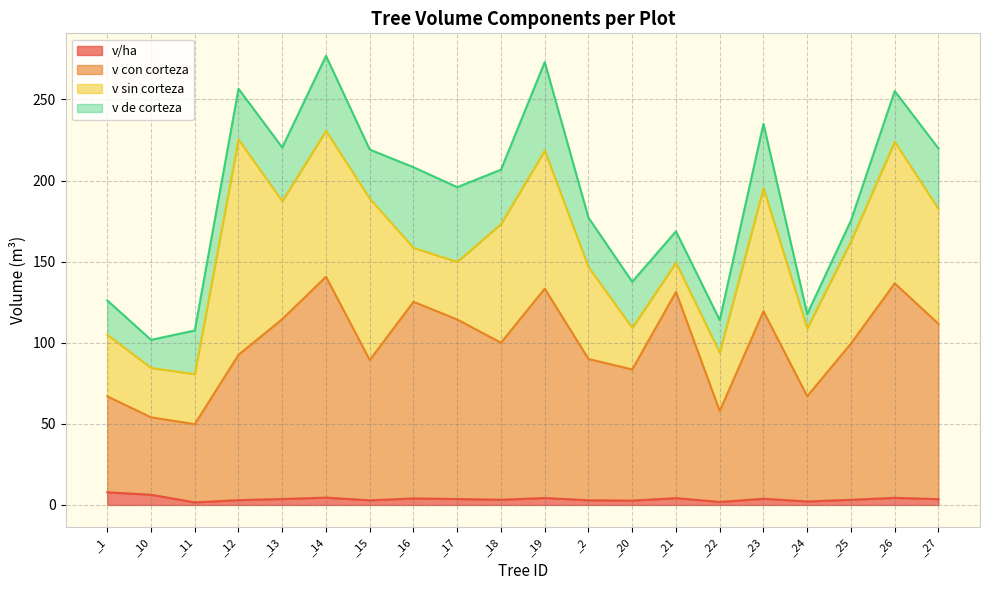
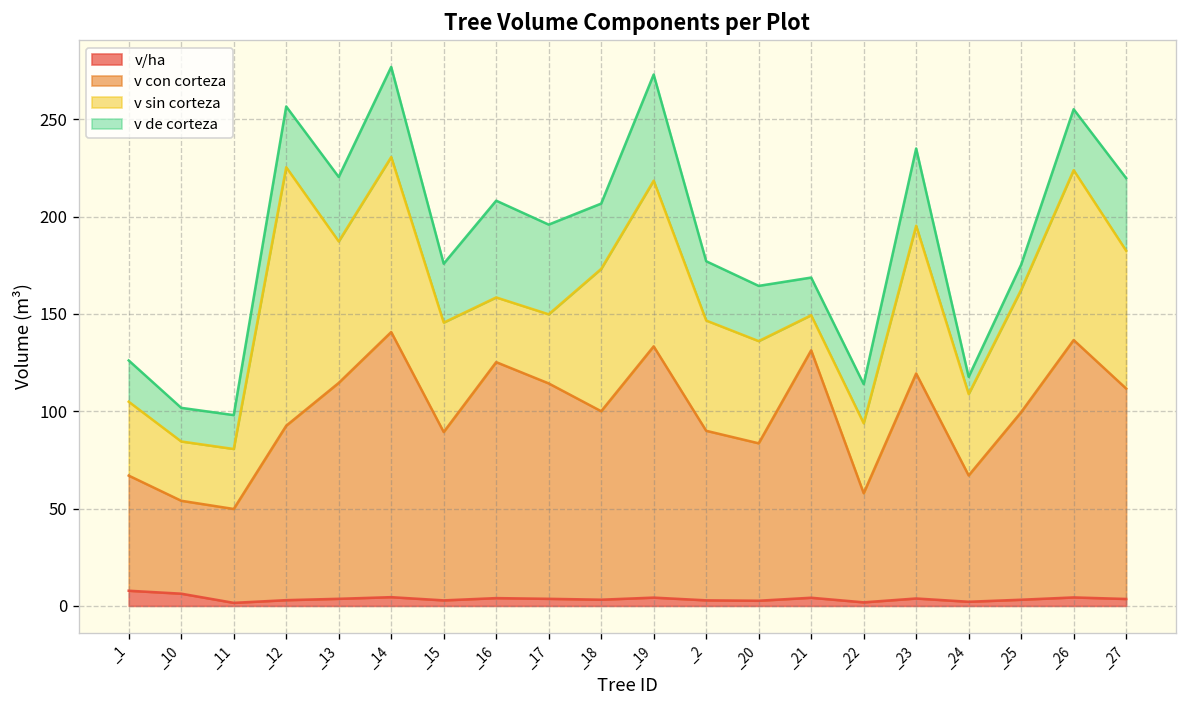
  {
    "v sin corteza": {
      "_1": 38,
      "_10": 30,
      "_11": 31,
      "_12": 133,
      "_13": 73,
      "_14": 90,
-     "_15": 100,
+     "_15": 56,
      "_16": 33,
      "_17": 36,
      "_18": 73,
      "_19": 85,
      "_2": 57,
-     "_20": 26,
+     "_20": 53,
      "_21": 18,
      "_22": 36,
      "_23": 76,
      "_24": 42,
      "_25": 63,
      "_26": 87,
      "_27": 71
    },
    "v de corteza": {
      "_1": 21,
      "_10": 17,
-     "_11": 27,
+     "_11": 17,
      "_12": 31,
      "_13": 33,
      "_14": 46,
      "_15": 30,
      "_16": 50,
      "_17": 46,
      "_18": 34,
      "_19": 55,
      "_2": 30,
      "_20": 28,
      "_21": 19,
      "_22": 20,
      "_23": 40,
      "_24": 9,
      "_25": 13,
      "_26": 31,
      "_27": 37
    }
  }
